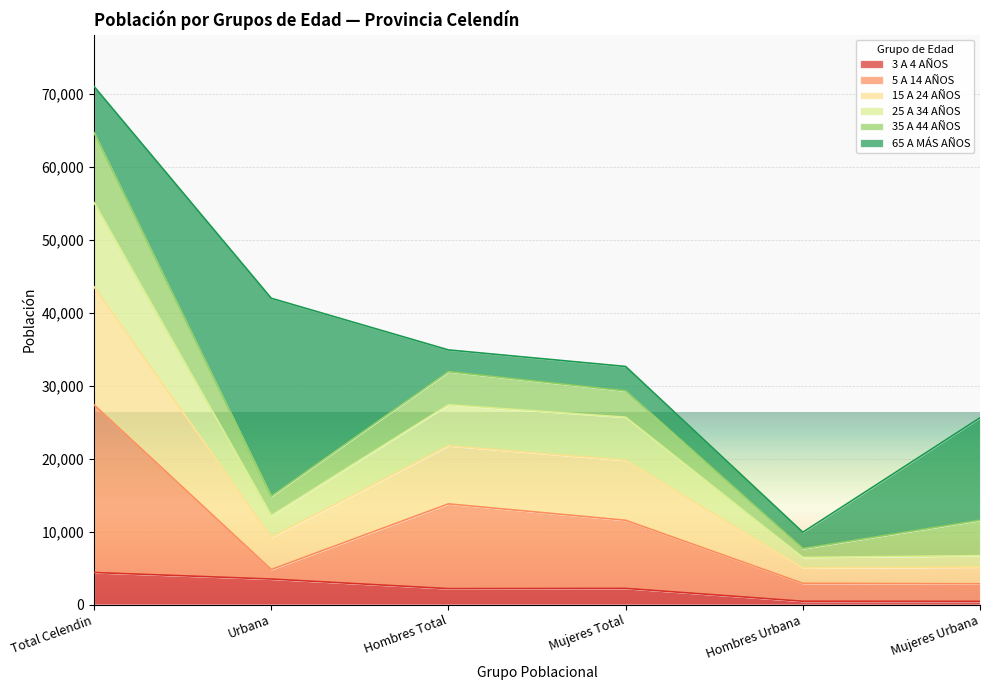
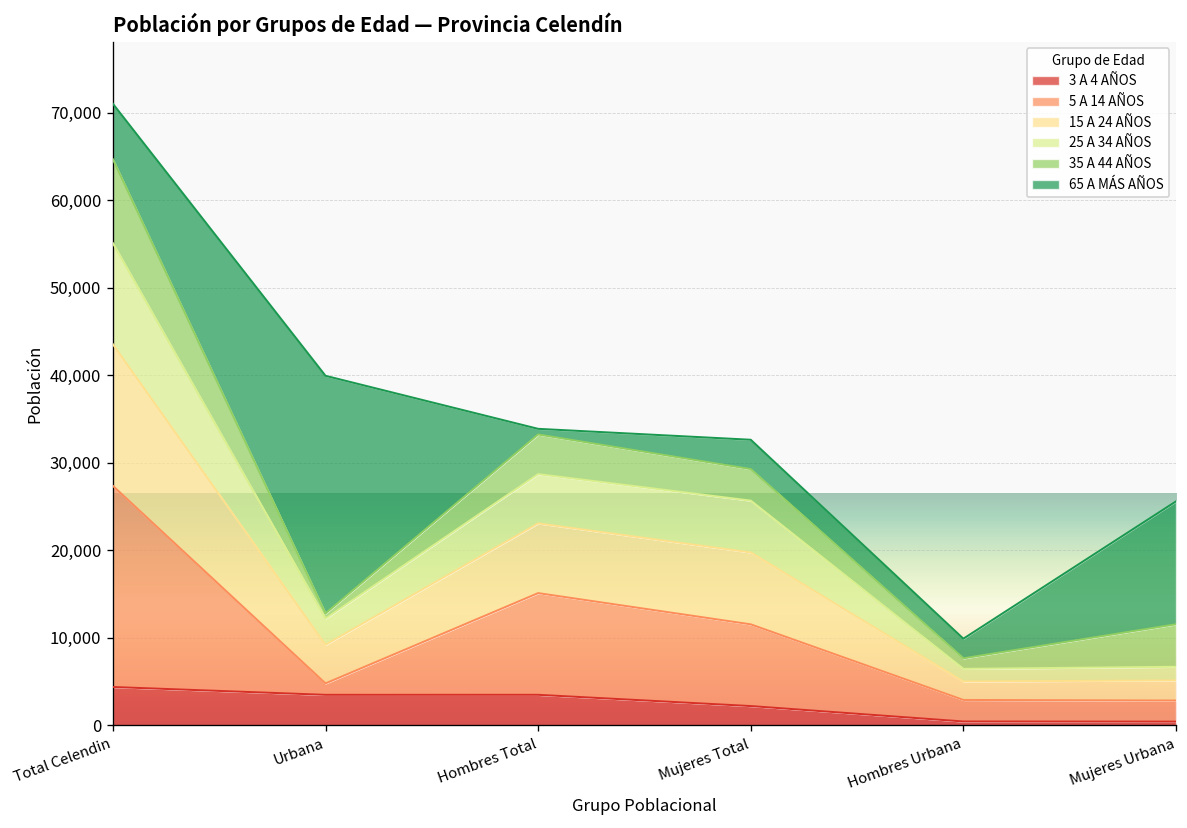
  {
    "3 A 4 AÑOS": {
      "Total Celendin": "4,000",
      "Urbana": "3,000",
-     "Hombres Total": "2,000",
+     "Hombres Total": "3,000",
      "Mujeres Total": "2,000",
      "Hombres Urbana": "0",
      "Mujeres Urbana": "0"
    },
    "5 A 14 AÑOS": {
      "Total Celendin": "23,000",
      "Urbana": "1,000",
      "Hombres Total": "12,000",
      "Mujeres Total": "9,000",
      "Hombres Urbana": "2,000",
      "Mujeres Urbana": "2,000"
    },
    "35 A 44 AÑOS": {
      "Total Celendin": "10,000",
-     "Urbana": "3,000",
+     "Urbana": "1,000",
      "Hombres Total": "5,000",
      "Mujeres Total": "4,000",
      "Hombres Urbana": "1,000",
      "Mujeres Urbana": "5,000"
    },
    "65 A MÁS AÑOS": {
      "Total Celendin": "6,000",
      "Urbana": "27,000",
-     "Hombres Total": "3,000",
+     "Hombres Total": "1,000",
      "Mujeres Total": "3,000",
      "Hombres Urbana": "2,000",
      "Mujeres Urbana": "14,000"
    }
  }
